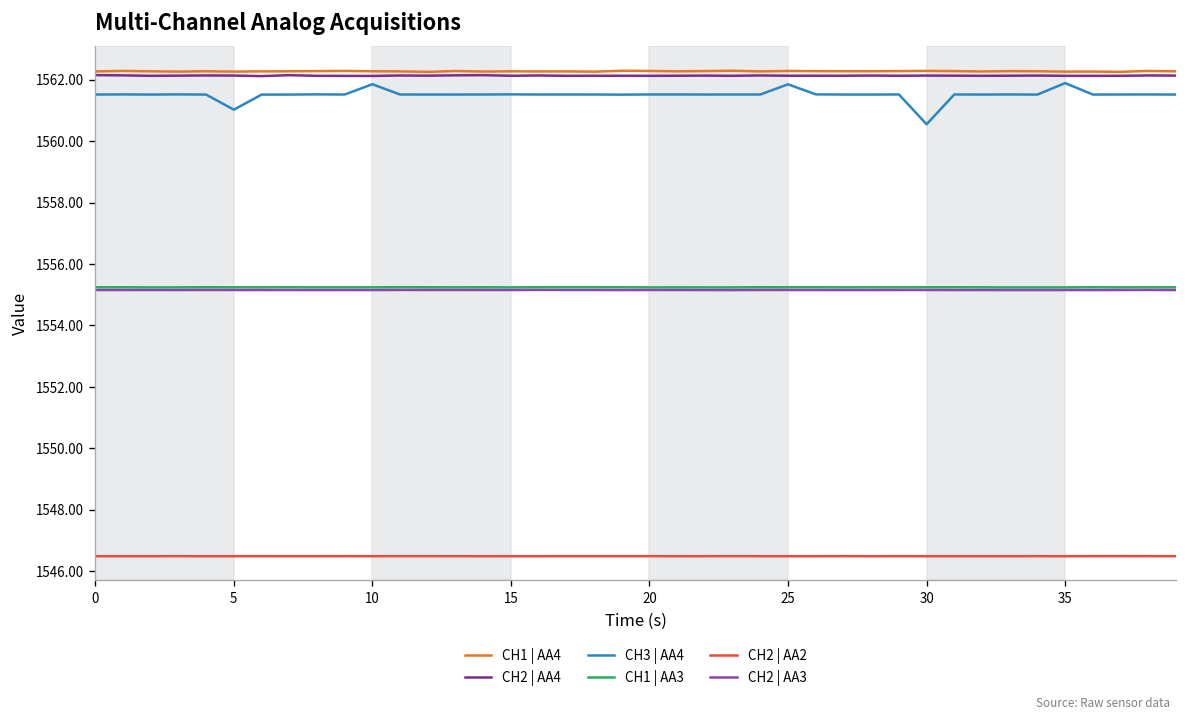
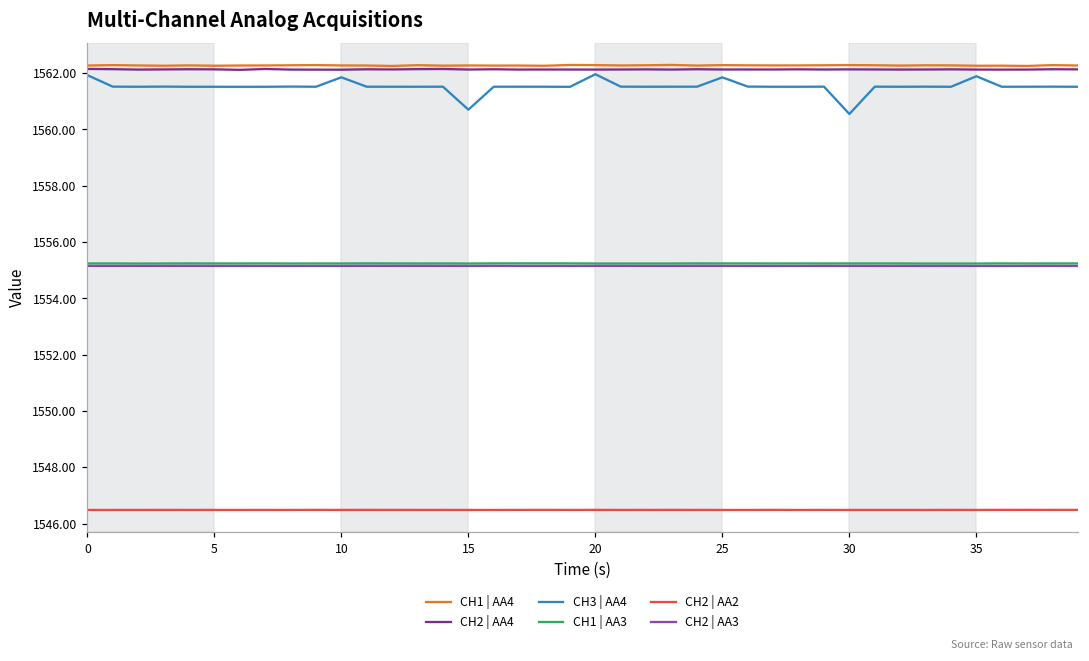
  {
    "CH3 | AA4": {
-     "0": 1561.5,
-     "5": 1561.0,
+     "0": 1561.9,
+     "5": 1561.5,
      "10": 1561.9,
-     "15": 1561.5,
-     "20": 1561.5,
+     "15": 1560.7,
+     "20": 1562.0,
      "25": 1561.9,
      "30": 1560.6,
      "35": 1561.9
    }
  }
